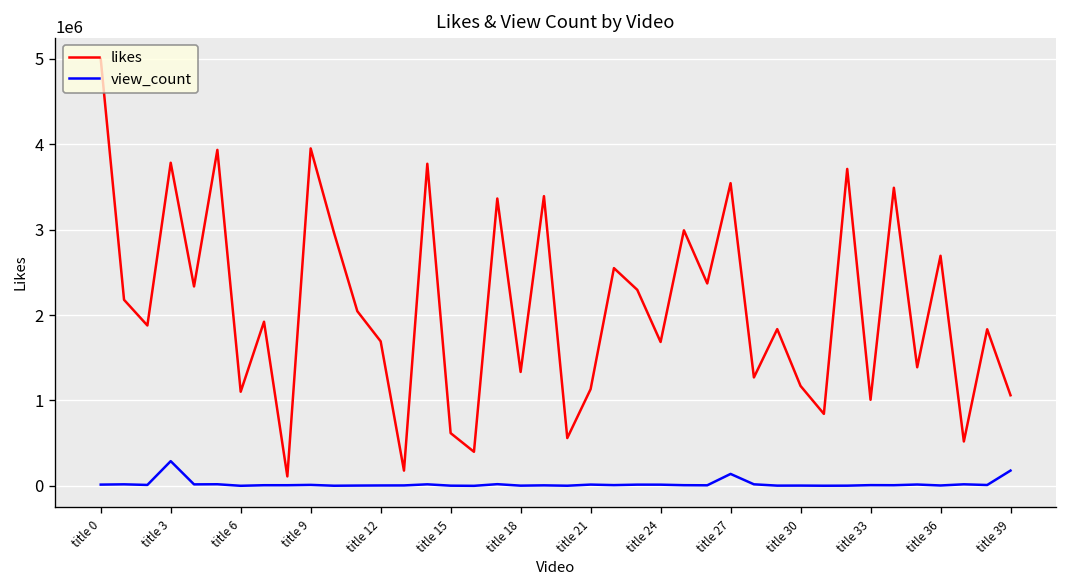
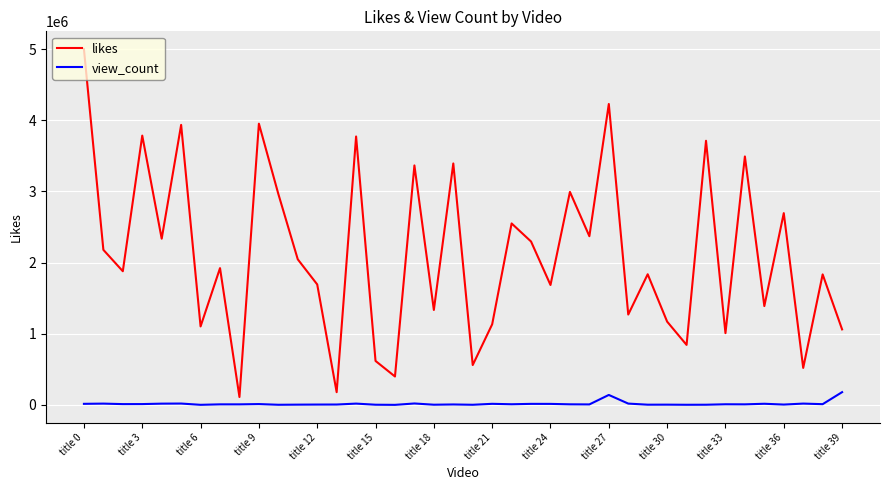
  {
    "likes": {
      "title 3": 3800000,
      "title 6": 1100000,
      "title 9": 4000000,
      "title 12": 1700000,
      "title 15": 600000,
      "title 18": 1300000,
      "title 21": 1100000,
      "title 24": 1700000,
-     "title 27": 3500000,
+     "title 27": 4200000,
      "title 30": 1200000,
      "title 33": 1000000,
      "title 36": 2700000,
      "title 39": 1100000
    },
    "view_count": {
      "title 0": 0,
-     "title 3": 300000,
+     "title 3": 0,
      "title 6": 0,
      "title 9": 0,
      "title 12": 0,
      "title 15": 0,
      "title 18": 0,
      "title 21": 0,
      "title 24": 0,
      "title 27": 100000,
      "title 30": 0,
      "title 33": 0,
      "title 36": 0,
      "title 39": 200000
    }
  }
